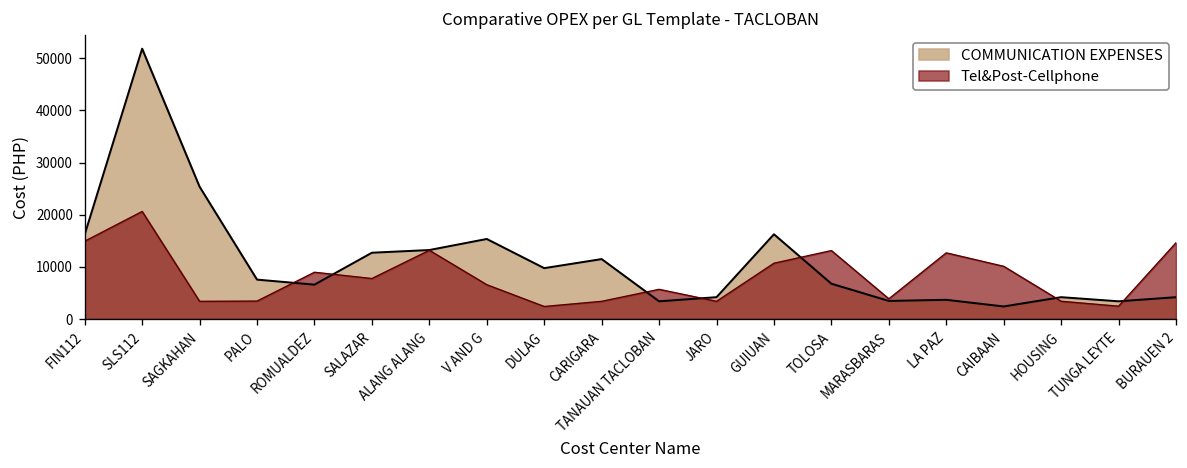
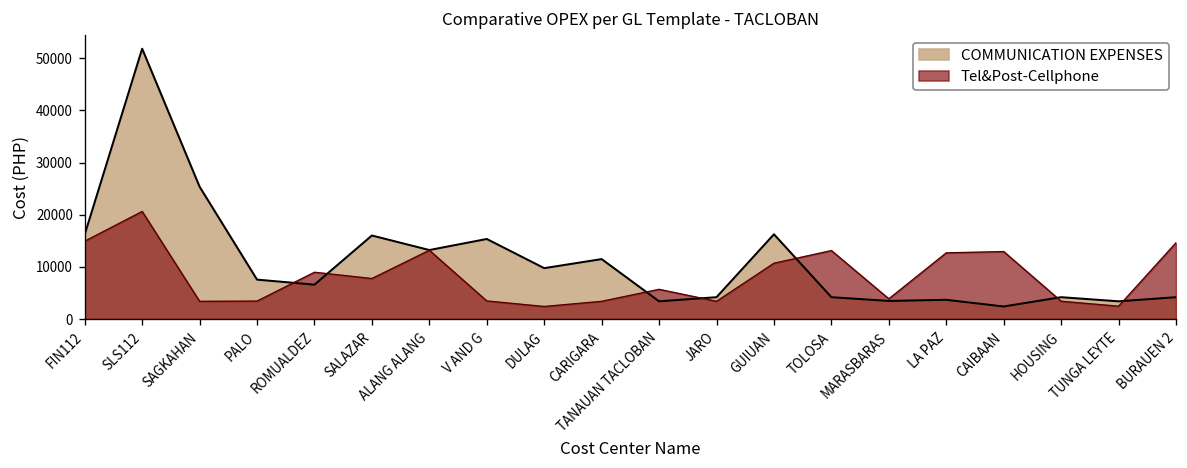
  {
    "COMMUNICATION EXPENSES": {
      "FIN112": 16000,
      "SLS112": 52000,
      "SAGKAHAN": 25000,
      "PALO": 8000,
      "ROMUALDEZ": 7000,
-     "SALAZAR": 13000,
+     "SALAZAR": 16000,
      "V AND G": 15000,
      "DULAG": 10000,
      "CARIGARA": 11000,
      "TANAUAN TACLOBAN": 3000,
      "JARO": 4000,
      "GUIUAN": 16000,
-     "TOLOSA": 7000,
+     "TOLOSA": 4000,
      "LA PAZ": 4000,
      "CAIBAAN": 2000,
      "HOUSING": 4000,
      "TUNGA LEYTE": 3000,
      "BURAUEN 2": 4000
    },
    "Tel&Post-Cellphone": {
      "FIN112": 15000,
      "SLS112": 21000,
      "SAGKAHAN": 3000,
      "PALO": 3000,
      "ROMUALDEZ": 9000,
      "SALAZAR": 8000,
-     "V AND G": 7000,
+     "V AND G": 3000,
      "DULAG": 2000,
      "CARIGARA": 3000,
      "TANAUAN TACLOBAN": 6000,
      "JARO": 3000,
      "GUIUAN": 11000,
      "TOLOSA": 13000,
      "LA PAZ": 13000,
-     "CAIBAAN": 10000,
+     "CAIBAAN": 13000,
      "HOUSING": 3000,
      "TUNGA LEYTE": 2000,
      "BURAUEN 2": 15000
    }
  }
